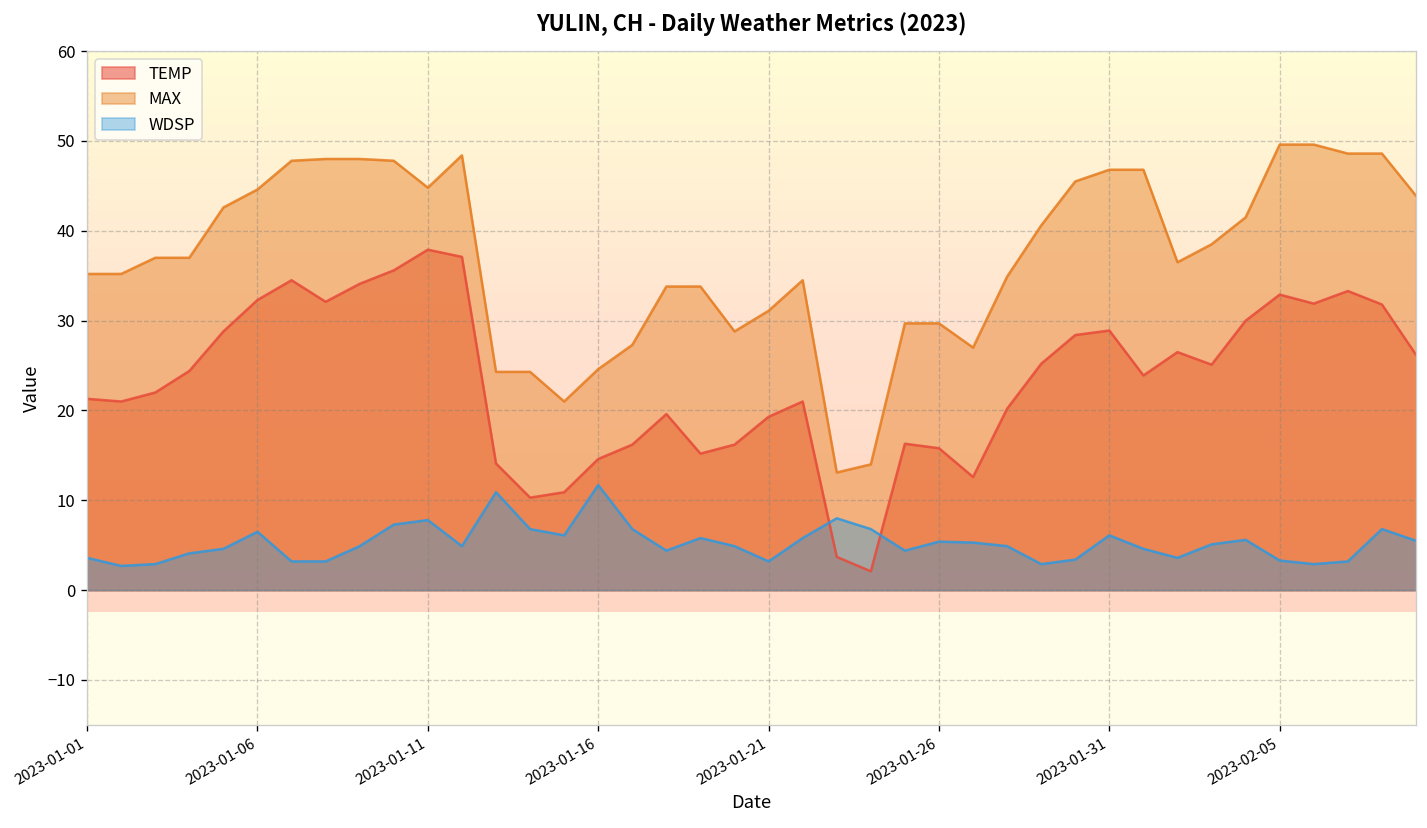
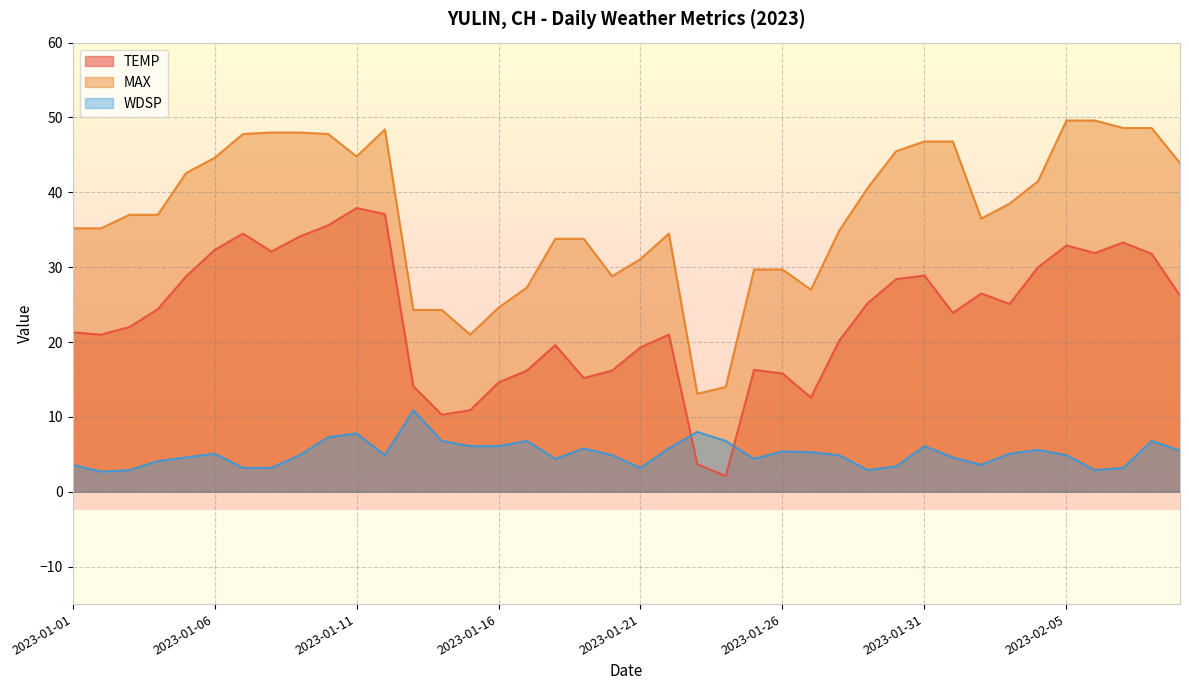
  {
    "WDSP": {
      "2023-01-01": 4,
-     "2023-01-06": 7,
+     "2023-01-06": 5,
      "2023-01-11": 8,
-     "2023-01-16": 12,
+     "2023-01-16": 6,
      "2023-01-21": 3,
      "2023-01-26": 5,
      "2023-01-31": 6,
-     "2023-02-05": 3
+     "2023-02-05": 5
    }
  }
